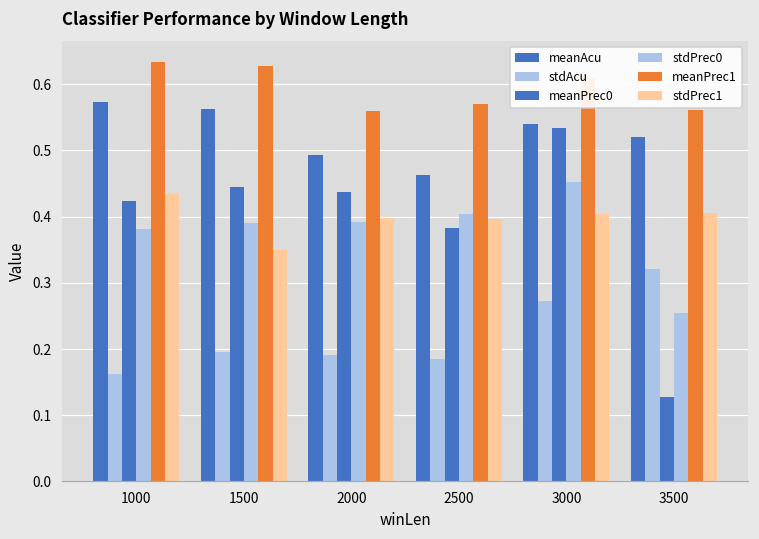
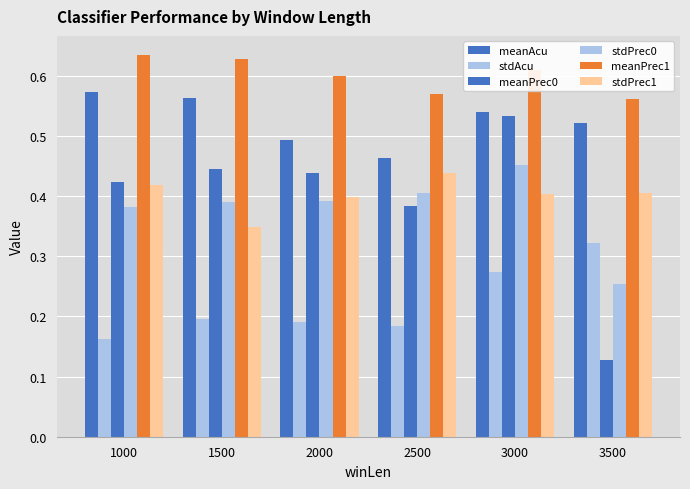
  {
    "meanPrec1": {
      "1000": 0.63,
      "1500": 0.63,
-     "2000": 0.56,
+     "2000": 0.60,
      "2500": 0.57,
      "3500": 0.56
    },
    "stdPrec1": {
-     "1000": 0.43,
+     "1000": 0.42,
      "1500": 0.35,
      "2000": 0.40,
-     "2500": 0.40,
+     "2500": 0.44,
      "3000": 0.40,
      "3500": 0.41
    }
  }
